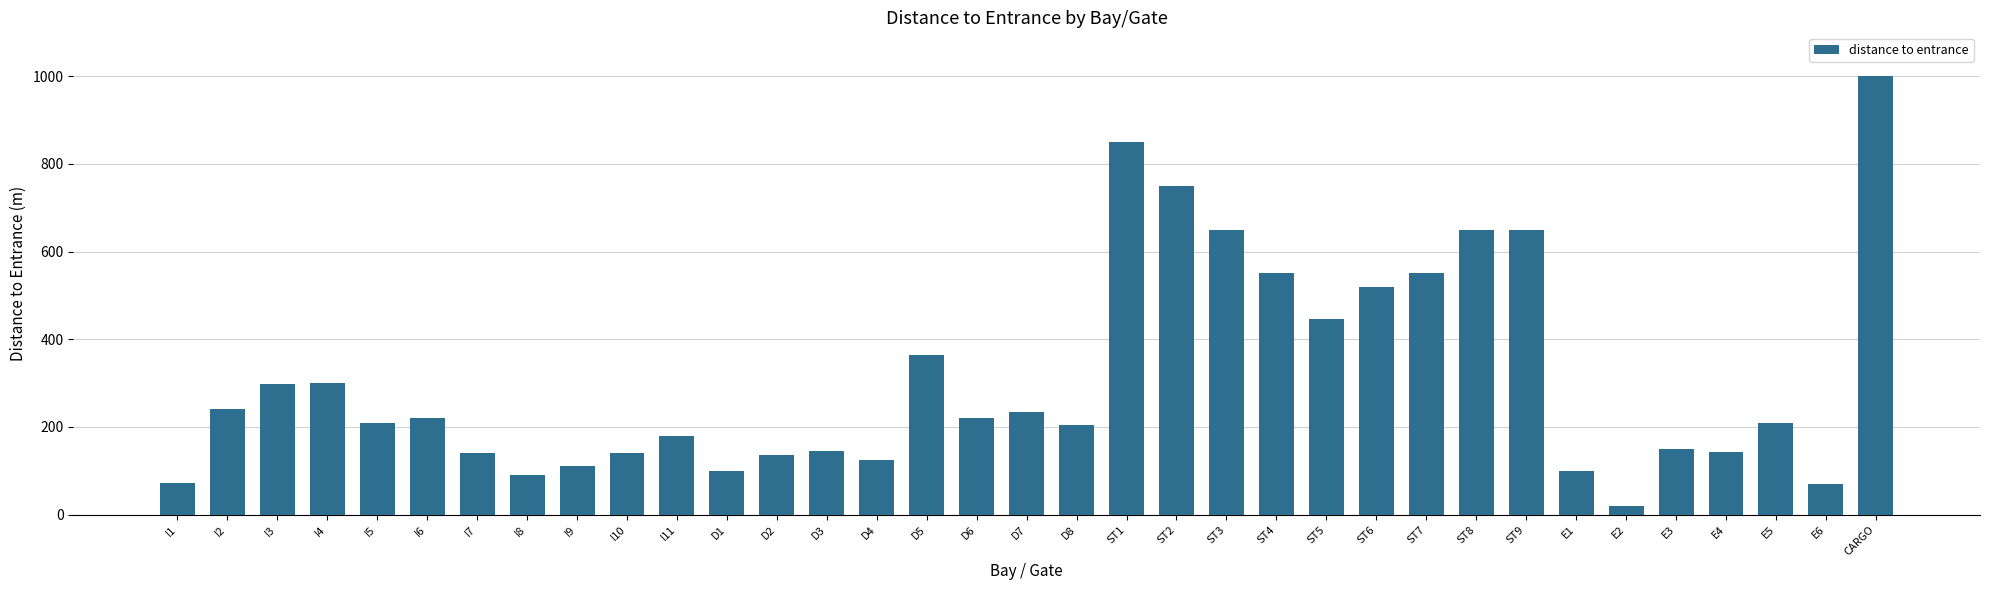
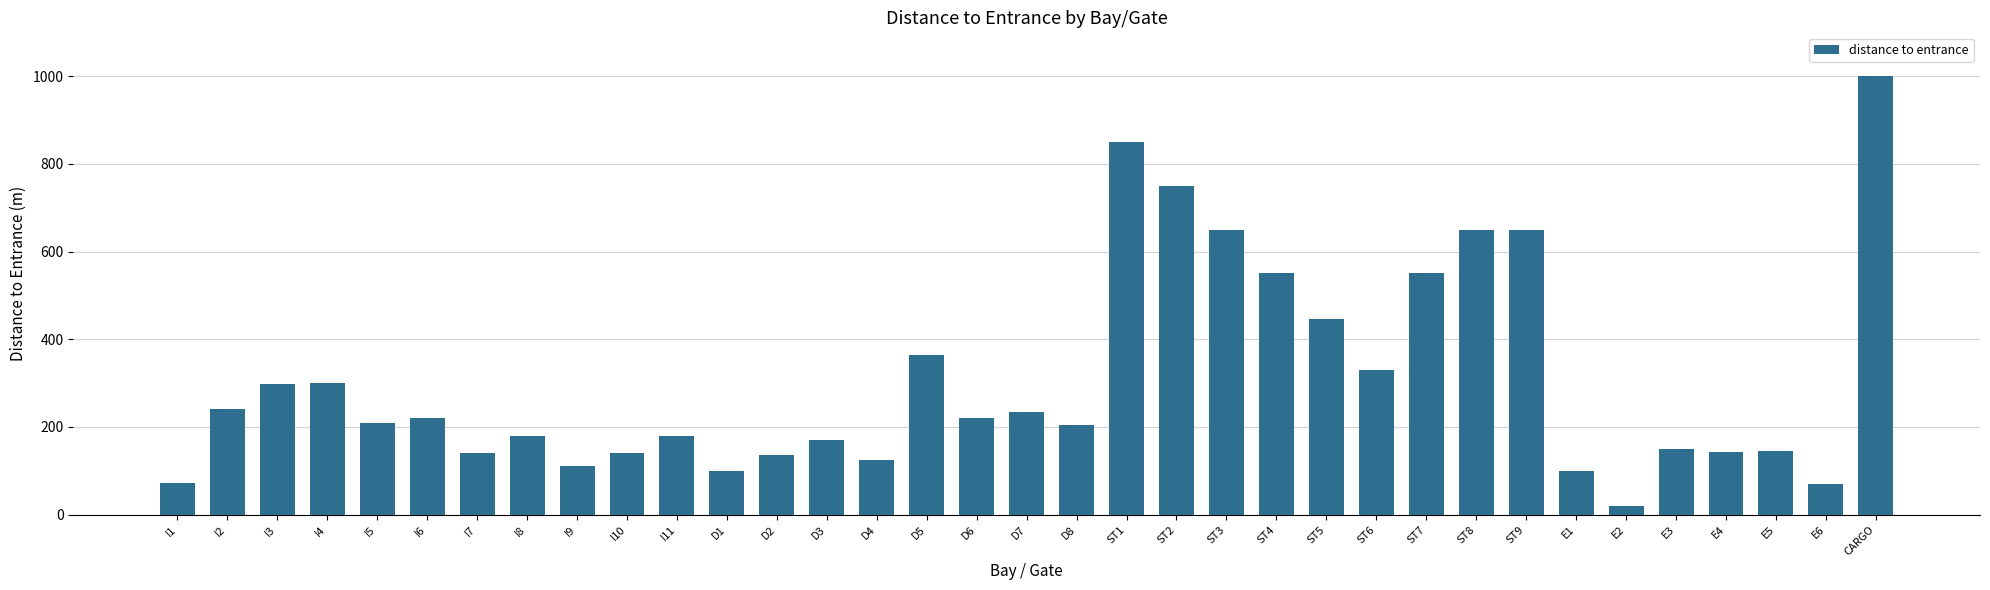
  {
    "I1": 70,
    "I2": 240,
    "I3": 300,
    "I4": 300,
    "I5": 210,
    "I6": 220,
    "I7": 140,
-   "I8": 90,
+   "I8": 180,
    "I9": 110,
    "I10": 140,
    "I11": 180,
    "D1": 100,
    "D2": 140,
-   "D3": 150,
+   "D3": 170,
    "D4": 120,
    "D5": 360,
    "D6": 220,
    "D7": 230,
    "D8": 200,
    "ST1": 850,
    "ST2": 750,
    "ST3": 650,
    "ST4": 550,
    "ST5": 450,
-   "ST6": 520,
+   "ST6": 330,
    "ST7": 550,
    "ST8": 650,
    "ST9": 650,
    "E1": 100,
    "E2": 20,
    "E3": 150,
    "E4": 140,
-   "E5": 210,
+   "E5": 150,
    "E6": 70,
    "CARGO": 1000
  }
